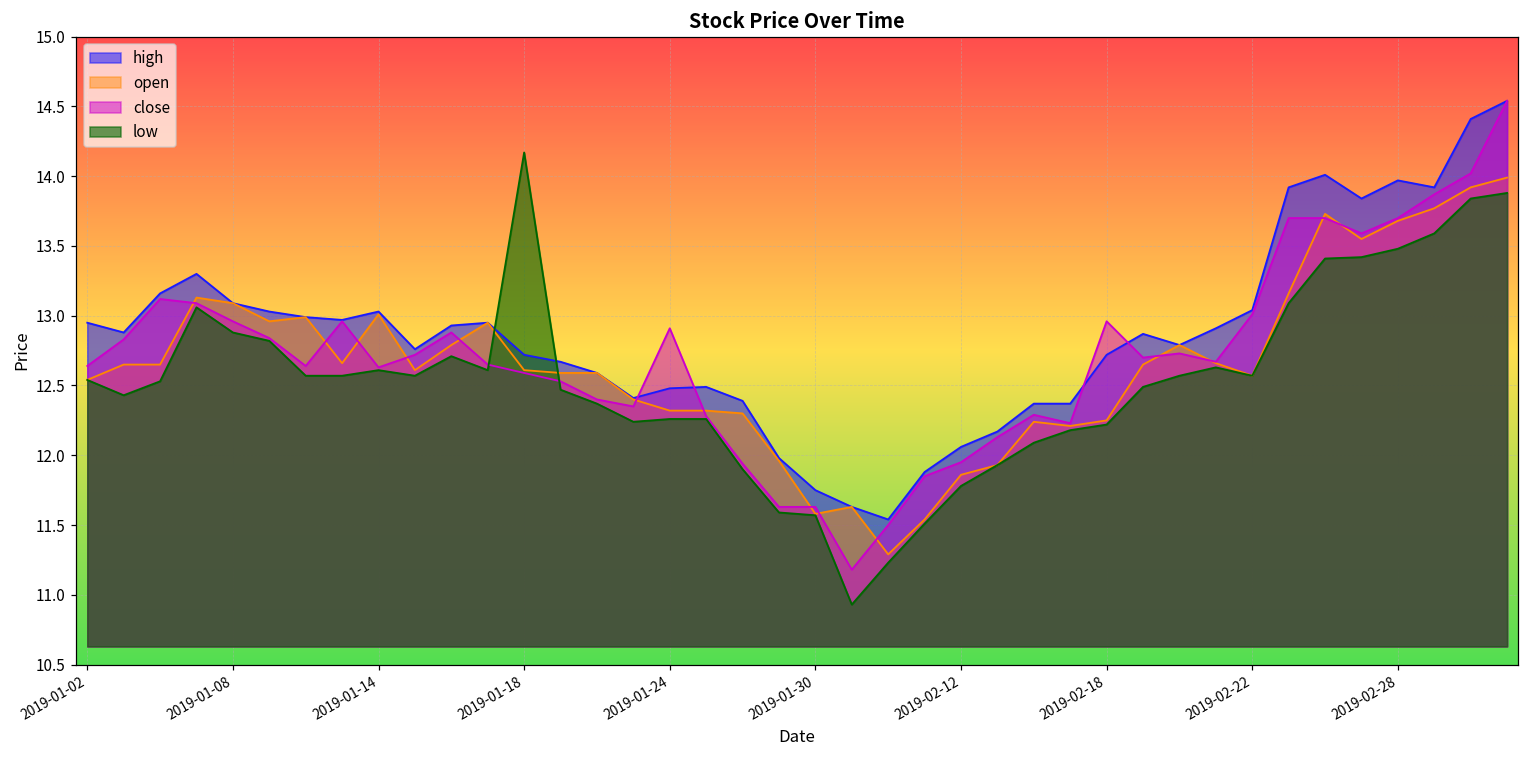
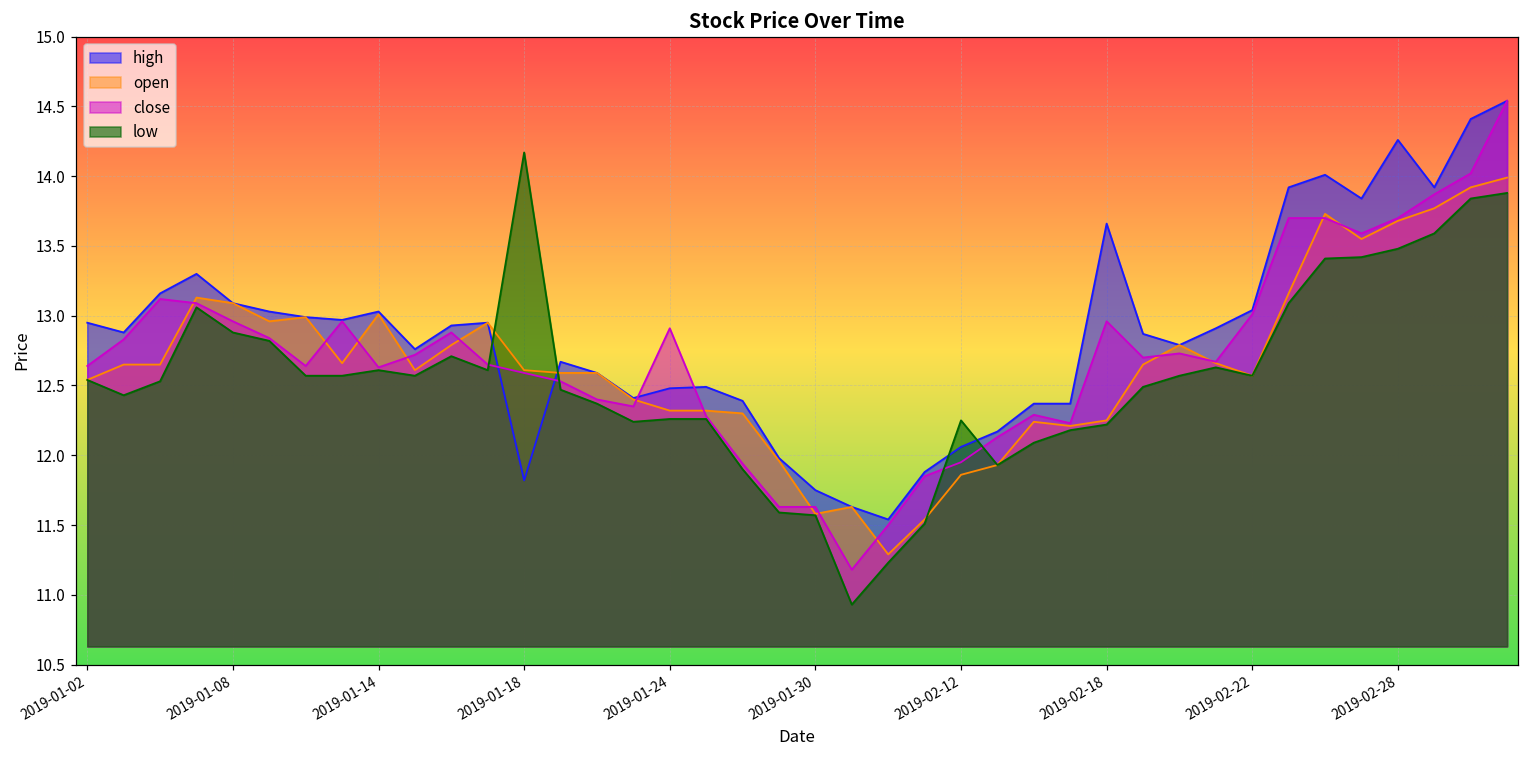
  {
    "high": {
      "2019-01-02": 12.95,
      "2019-01-14": 13.03,
-     "2019-01-18": 12.72,
+     "2019-01-18": 11.82,
      "2019-01-24": 12.48,
      "2019-01-30": 11.75,
      "2019-02-12": 12.06,
-     "2019-02-18": 12.72,
+     "2019-02-18": 13.66,
      "2019-02-22": 13.04,
-     "2019-02-28": 13.97
+     "2019-02-28": 14.26
    },
    "open": {
      "2019-01-14": 13.01,
      "2019-01-24": 12.32,
      "2019-02-12": 11.86,
      "2019-02-18": 12.25,
      "2019-02-28": 13.68
    },
    "close": {
      "2019-01-02": 12.64,
      "2019-01-08": 12.96,
      "2019-01-24": 12.91,
      "2019-01-30": 11.63,
      "2019-02-12": 11.95,
      "2019-02-18": 12.96,
      "2019-02-22": 13.01,
      "2019-02-28": 13.70
    },
    "low": {
      "2019-01-08": 12.88,
      "2019-01-18": 14.17,
      "2019-01-24": 12.26,
-     "2019-02-12": 11.78,
+     "2019-02-12": 12.25,
      "2019-02-18": 12.22,
      "2019-02-28": 13.48
    }
  }
